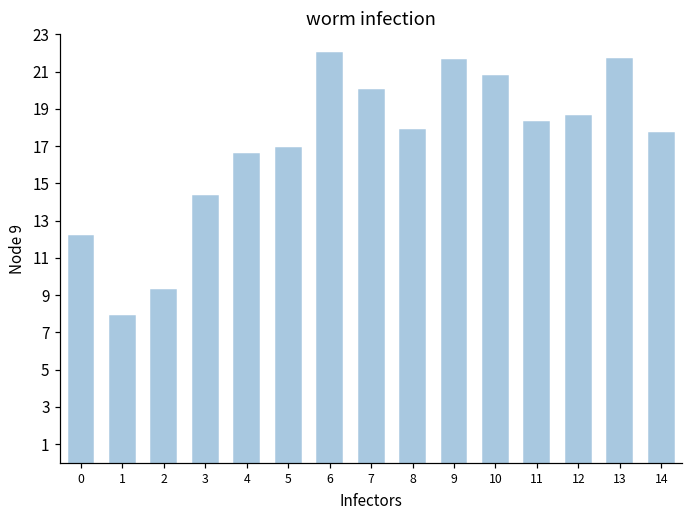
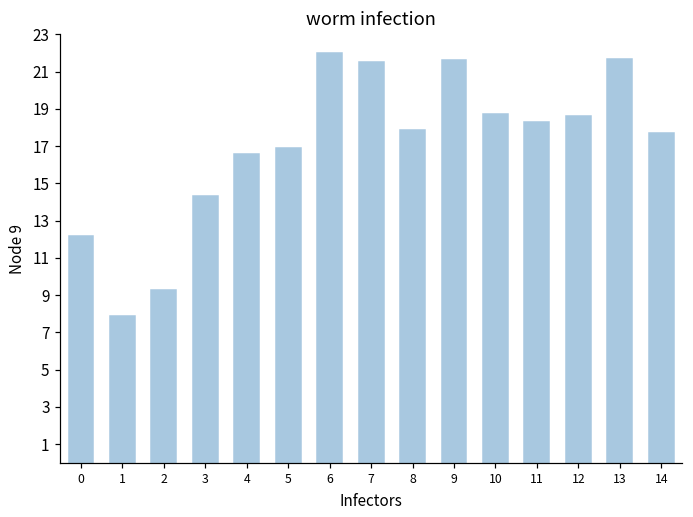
  {
    "0": 12.2,
    "1": 7.9,
    "2": 9.3,
    "3": 14.3,
    "4": 16.6,
    "5": 16.9,
    "6": 22.0,
-   "7": 20.0,
+   "7": 21.5,
    "8": 17.9,
    "9": 21.6,
-   "10": 20.8,
+   "10": 18.7,
    "11": 18.3,
    "12": 18.6,
    "13": 21.7,
    "14": 17.7
  }
